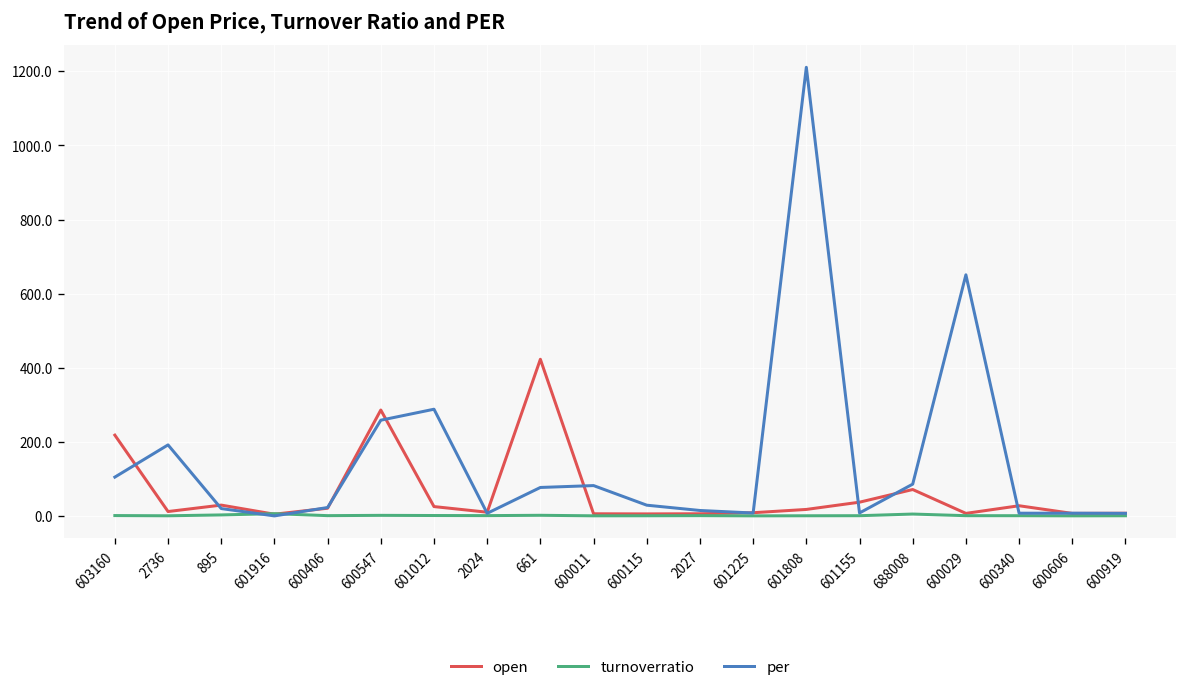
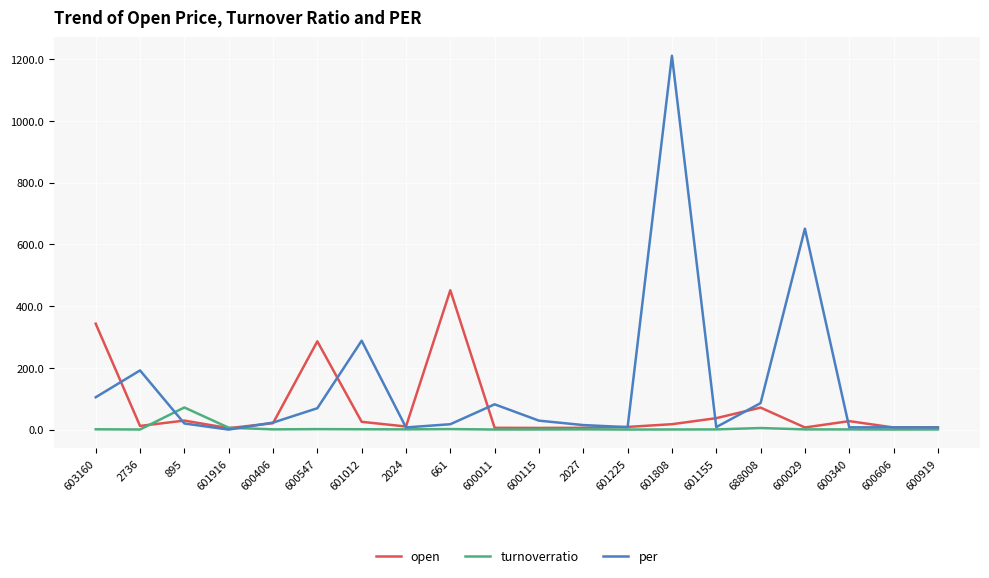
  {
    "open": {
-     "603160": 220,
+     "603160": 340,
      "2736": 10,
      "895": 30,
      "600547": 290,
      "601012": 30,
-     "661": 420,
+     "661": 450,
      "601808": 20,
      "601155": 40,
      "688008": 70,
      "600340": 30
    },
    "turnoverratio": {
      "603160": 0,
      "2736": 0,
-     "895": 0,
+     "895": 70,
      "600406": 0,
      "600547": 0,
      "601012": 0,
      "661": 0,
      "601808": 0,
      "688008": 10
    },
    "per": {
      "603160": 100,
      "2736": 190,
      "895": 20,
-     "600547": 260,
+     "600547": 70,
      "601012": 290,
-     "661": 80,
+     "661": 20,
      "600011": 80,
      "600115": 30,
      "2027": 10,
      "601808": 1210,
      "688008": 90,
      "600029": 650
    }
  }
